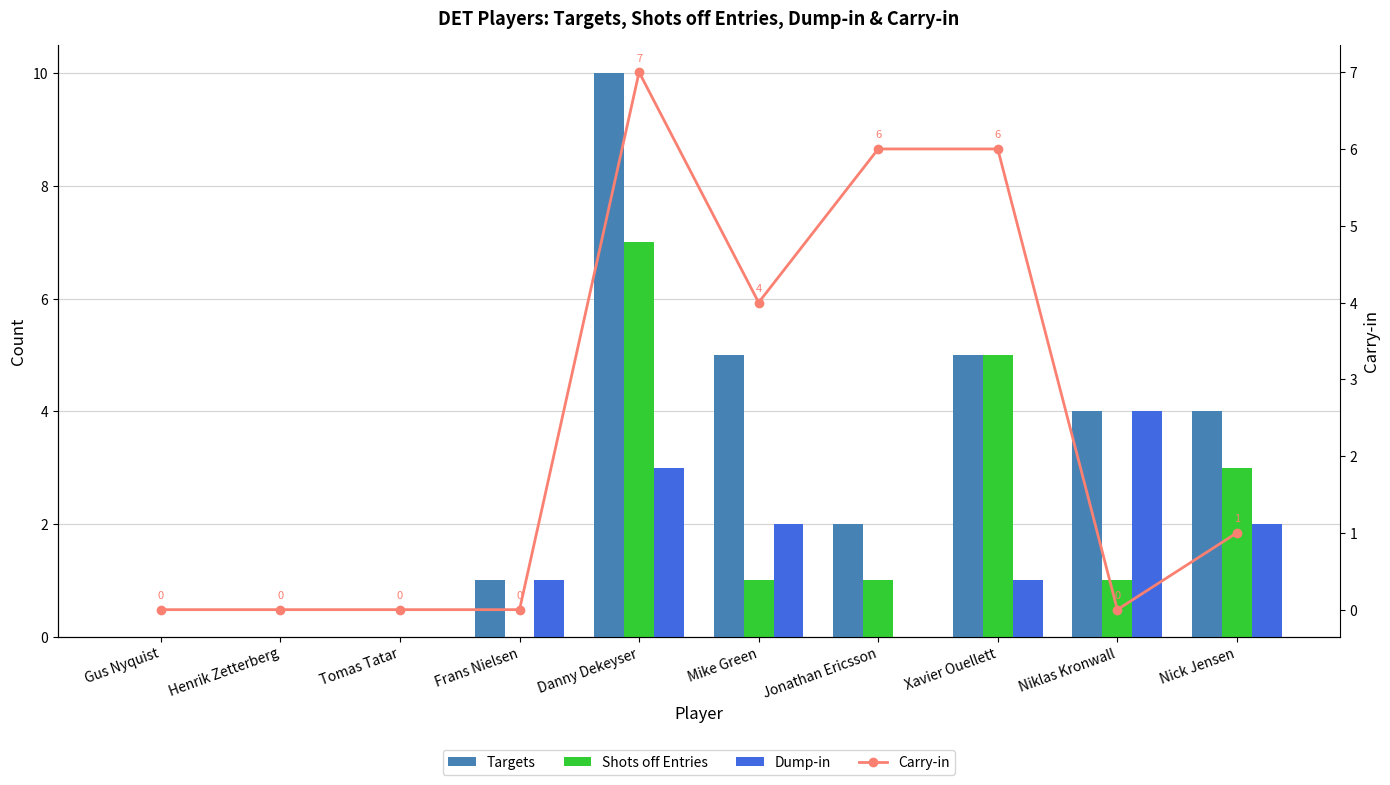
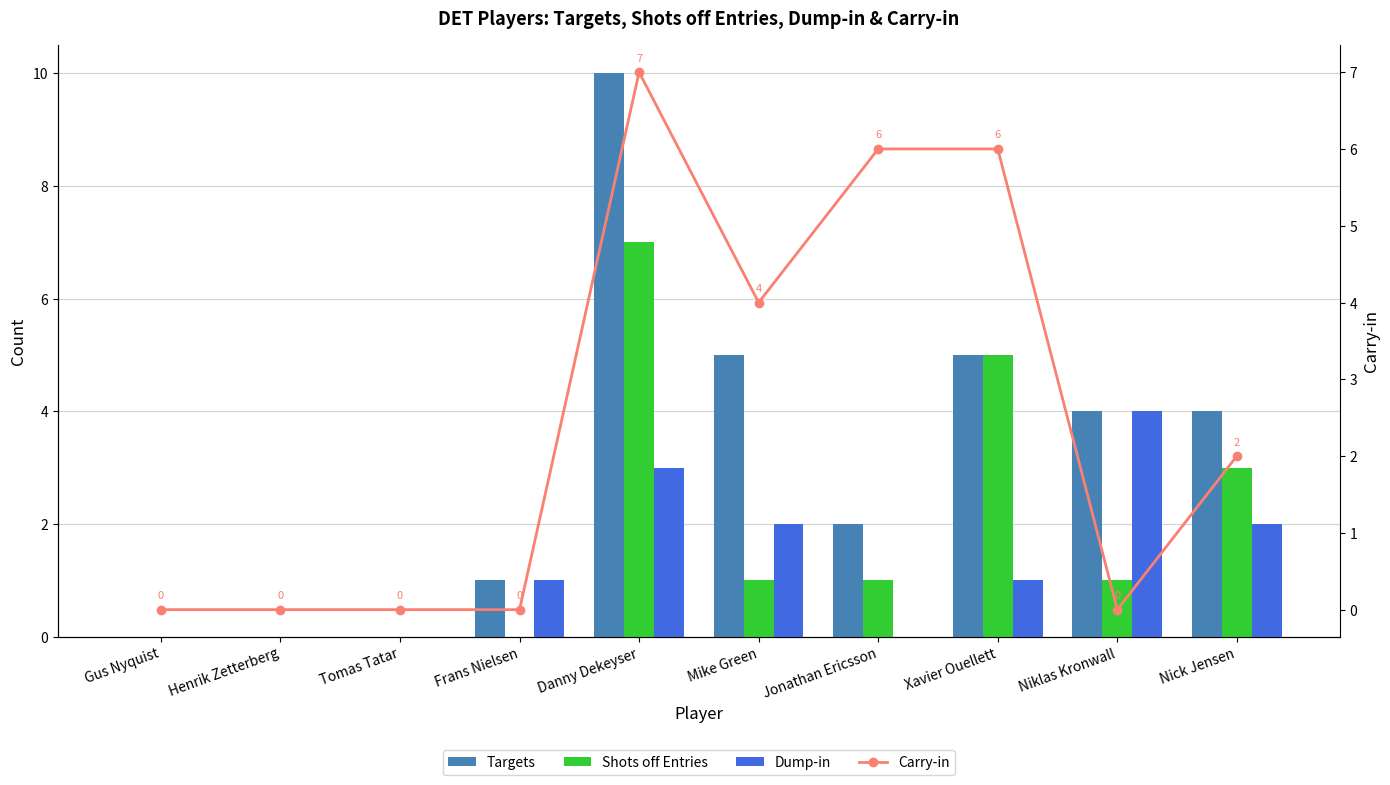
  {
    "Carry-in": {
      "Gus Nyquist": 0,
      "Henrik Zetterberg": 0,
      "Tomas Tatar": 0,
      "Frans Nielsen": 0,
      "Danny Dekeyser": 7,
      "Mike Green": 4,
      "Jonathan Ericsson": 6,
      "Xavier Ouellett": 6,
      "Niklas Kronwall": 0,
-     "Nick Jensen": 1
+     "Nick Jensen": 2
    }
  }
